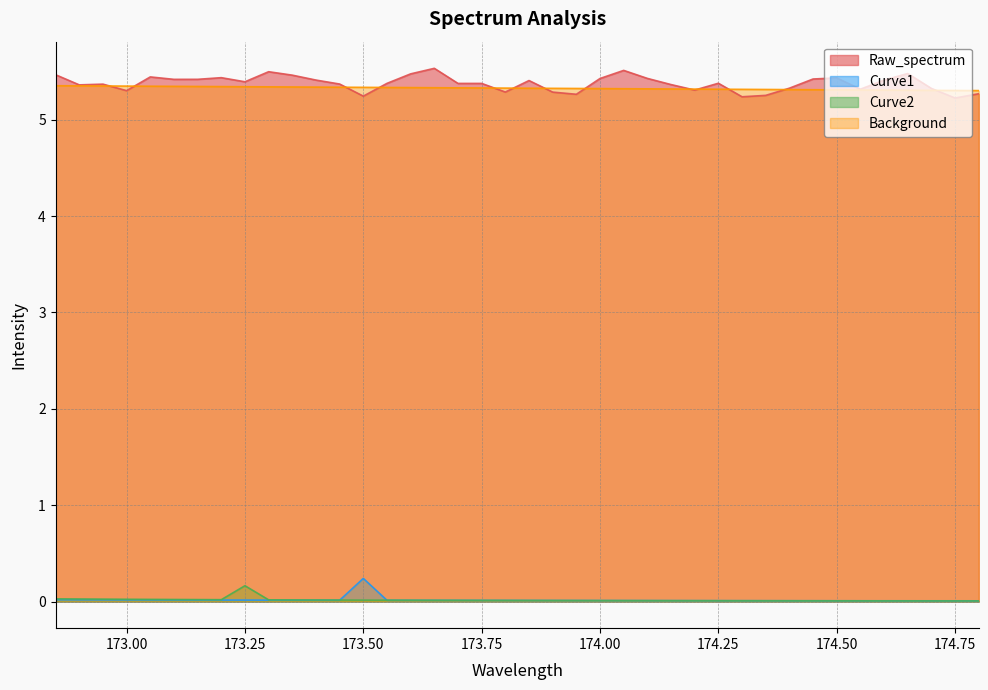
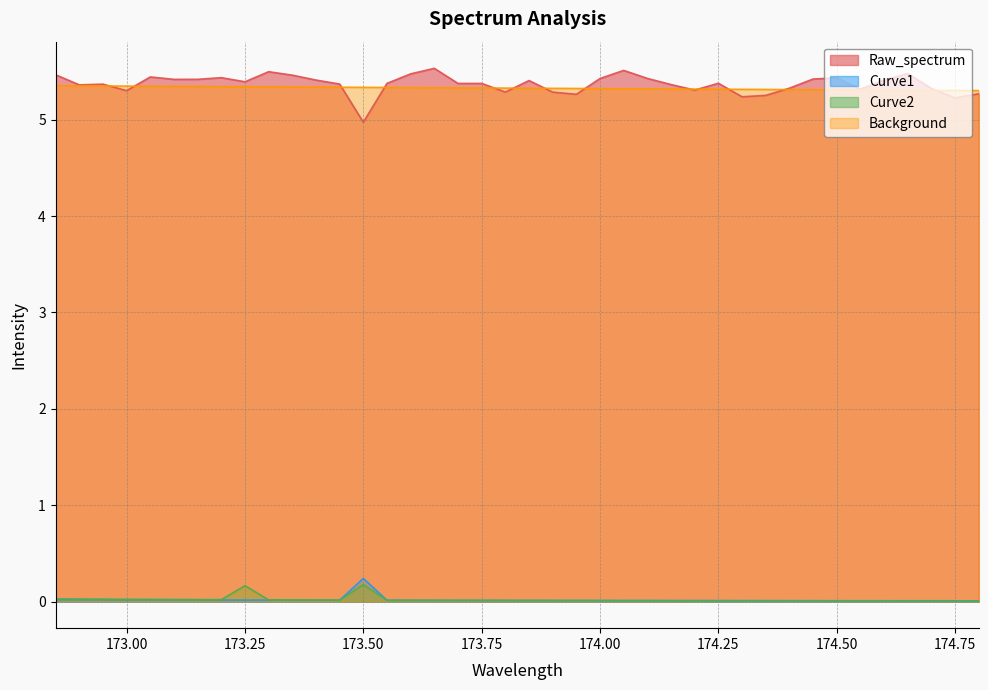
  {
    "Raw_spectrum": {
      "173.00": 5.3,
      "173.25": 5.4,
-     "173.50": 5.2,
+     "173.50": 5.0,
      "173.75": 5.4,
      "174.00": 5.4,
      "174.25": 5.4
    },
    "Curve1": {
      "173.25": 0.0,
      "173.50": 0.2
    },
    "Curve2": {
      "173.25": 0.2,
-     "173.50": 0.0
+     "173.50": 0.2
    },
    "Background": {
      "173.00": 5.3,
      "173.25": 5.3,
      "173.50": 5.3,
      "173.75": 5.3,
      "174.00": 5.3,
      "174.25": 5.3
    }
  }
